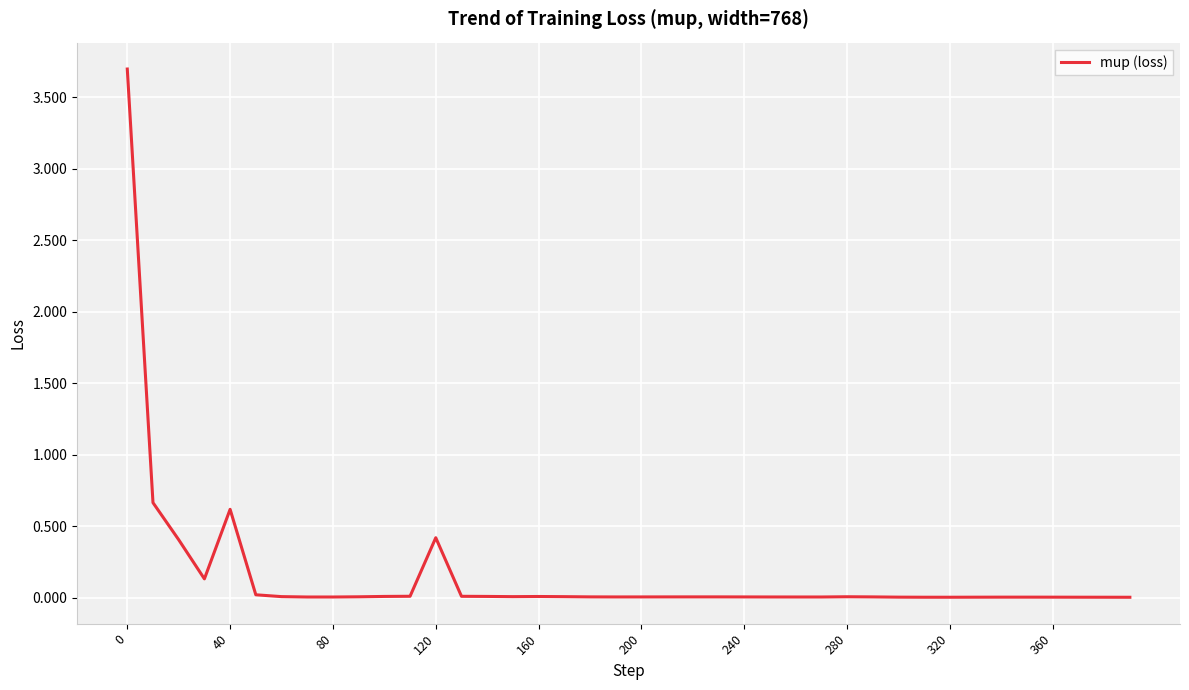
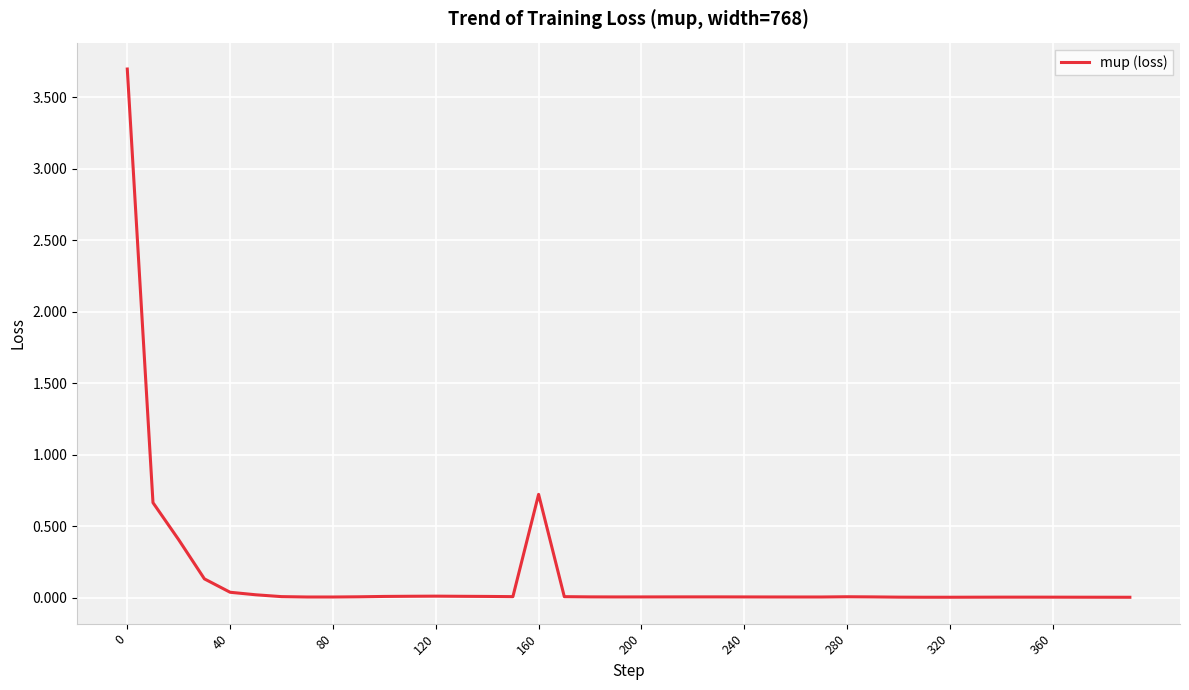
  {
    "0": 3.70,
-   "40": 0.62,
+   "40": 0.04,
    "80": 0.01,
-   "120": 0.42,
-   "160": 0.01,
+   "120": 0.01,
+   "160": 0.72,
    "200": 0.01,
    "240": 0.01,
    "280": 0.01,
    "320": 0.01,
    "360": 0.01
  }
